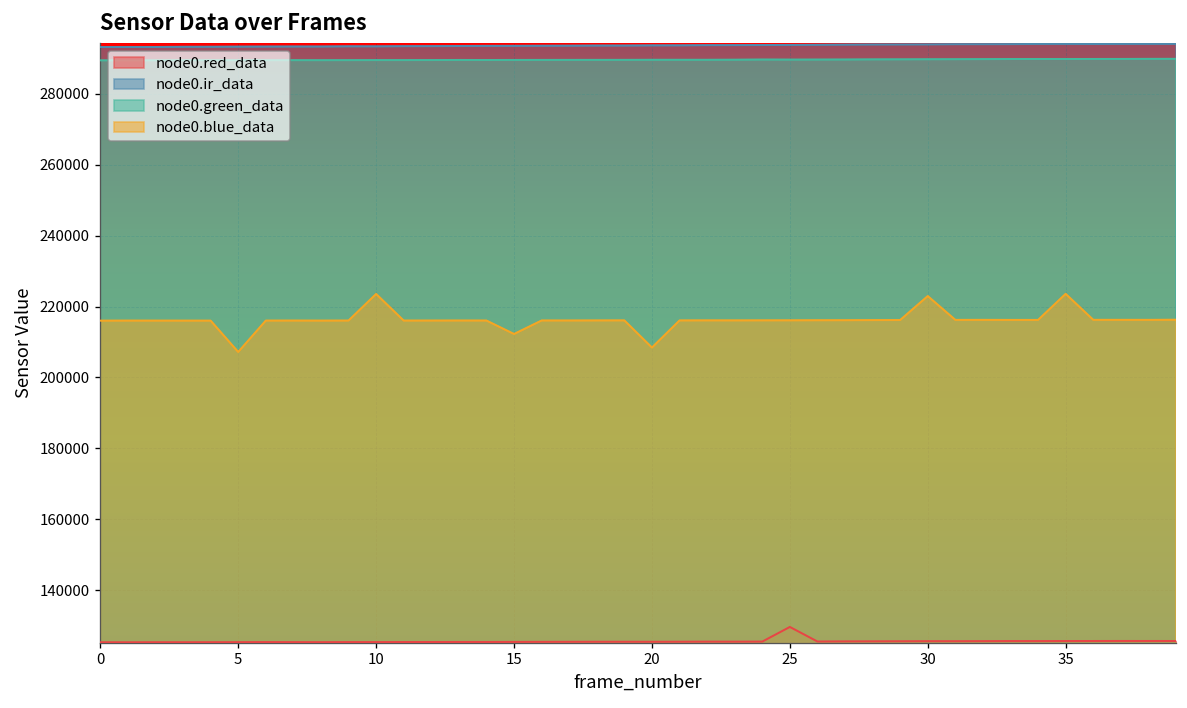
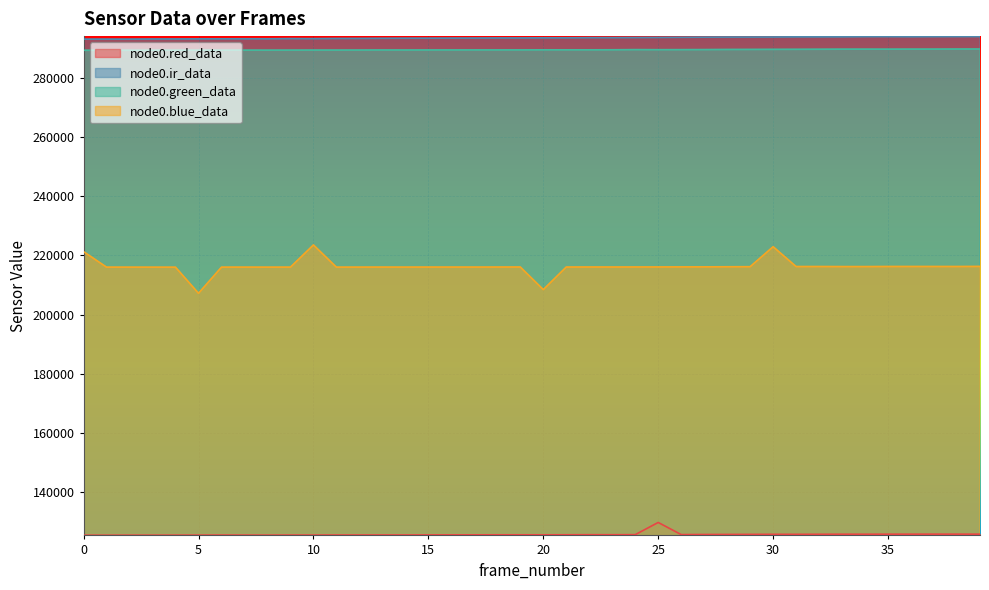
  {
    "node0.red_data": {
      "0": 125000,
      "5": 125000,
      "10": 125000,
      "15": 125000,
      "20": 125000,
      "25": 130000,
      "30": 126000,
      "35": 126000
    },
    "node0.blue_data": {
-     "0": 216000,
+     "0": 221000,
      "5": 207000,
      "10": 224000,
-     "15": 212000,
+     "15": 216000,
      "20": 208000,
      "25": 216000,
      "30": 223000,
-     "35": 224000
+     "35": 216000
    }
  }
